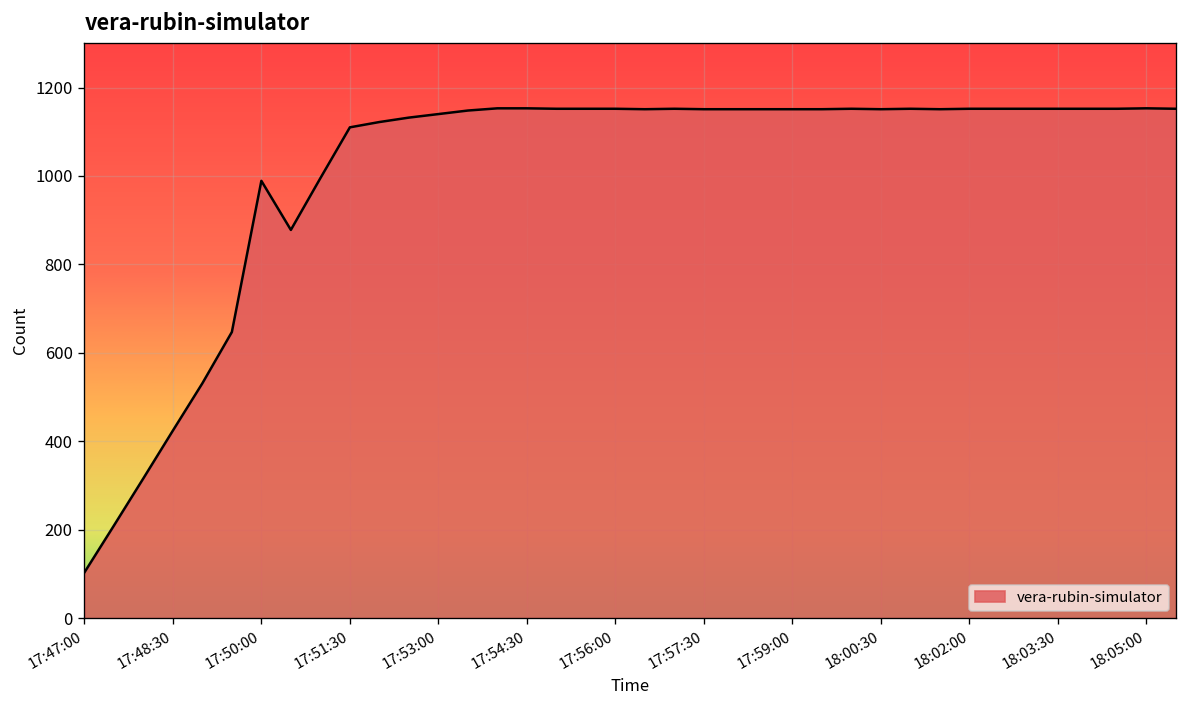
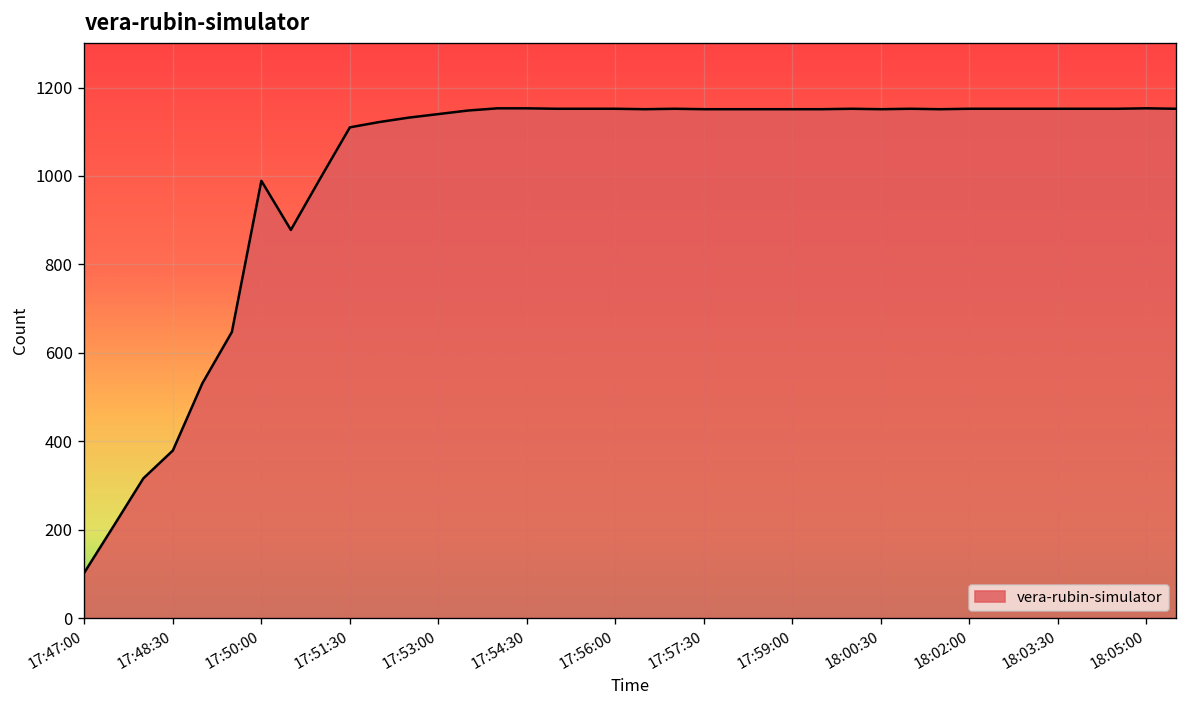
  {
    "17:47:00": 100,
-   "17:48:30": 420,
+   "17:48:30": 380,
    "17:50:00": 990,
    "17:51:30": 1110,
    "17:53:00": 1140,
    "17:54:30": 1150,
    "17:56:00": 1150,
    "17:57:30": 1150,
    "17:59:00": 1150,
    "18:00:30": 1150,
    "18:02:00": 1150,
    "18:03:30": 1150,
    "18:05:00": 1150
  }
